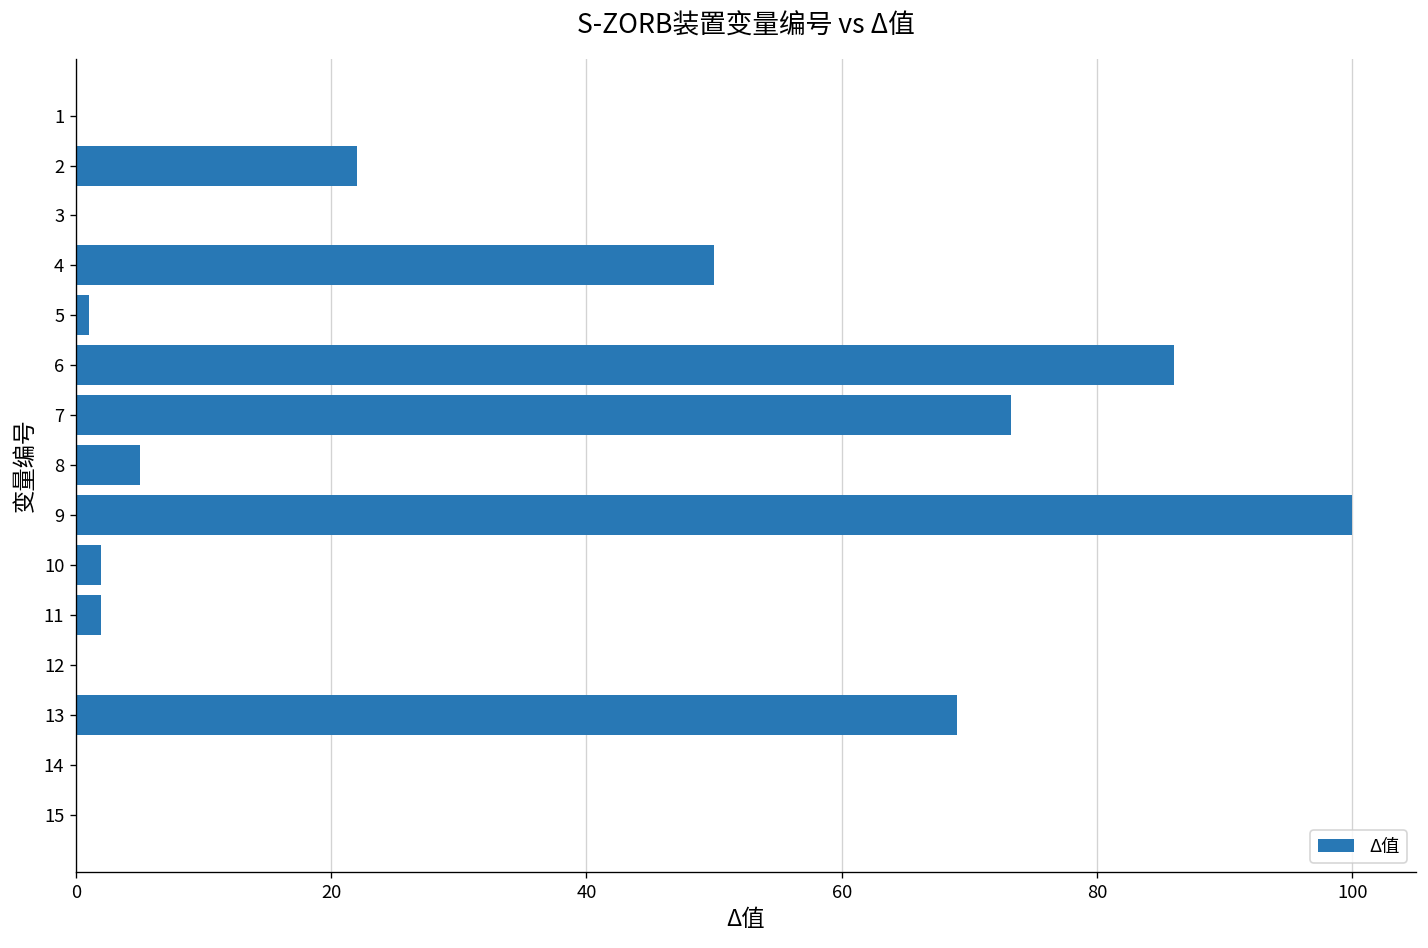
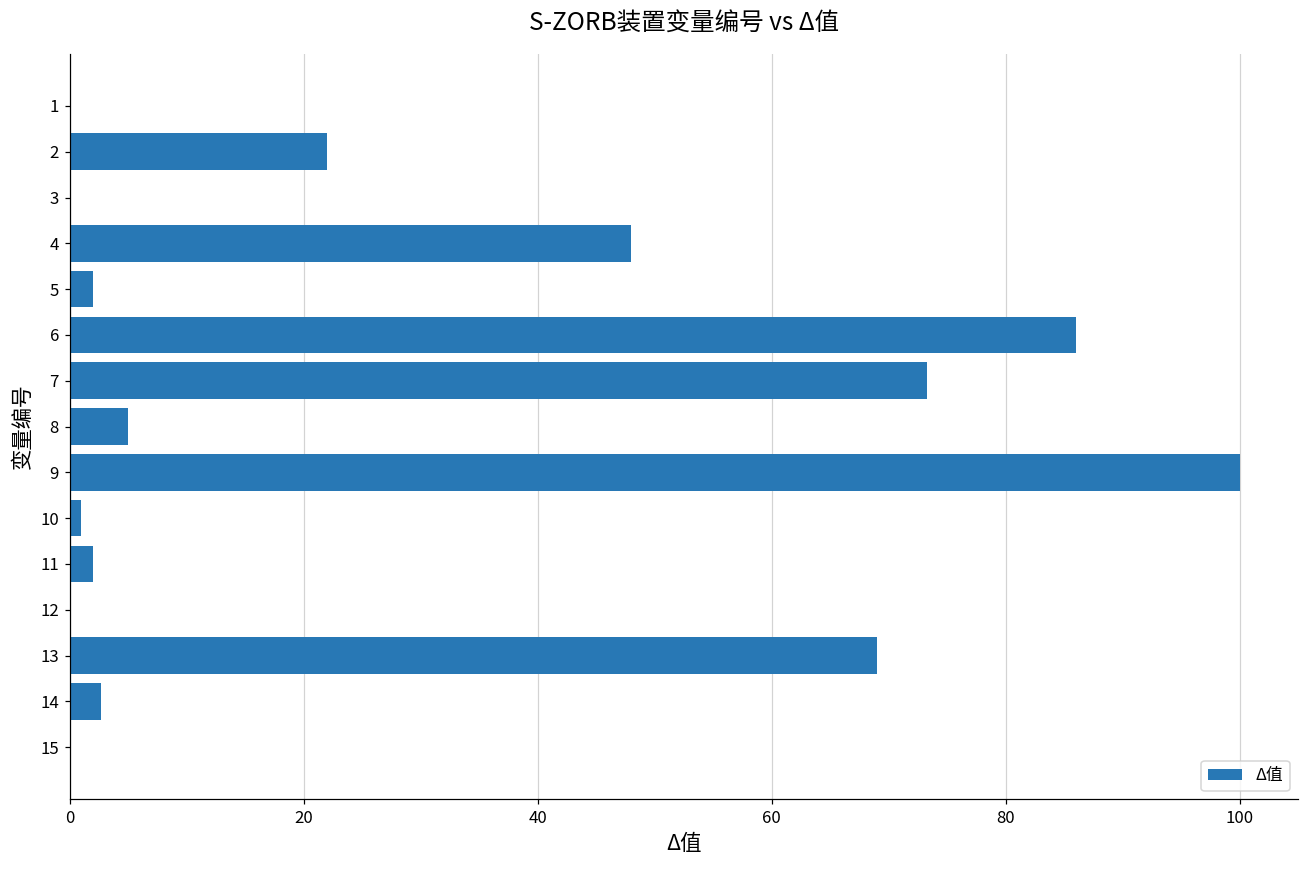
  {
    "2": 22.0,
-   "4": 50,
-   "5": 1,
+   "4": 48,
+   "5": 2,
    "6": 86.0,
    "7": 73.3,
    "8": 5.0,
    "9": 100.0,
-   "10": 2,
+   "10": 1,
    "11": 2.0,
    "13": 69.0,
-   "14": 0.1
+   "14": 2.7
  }
